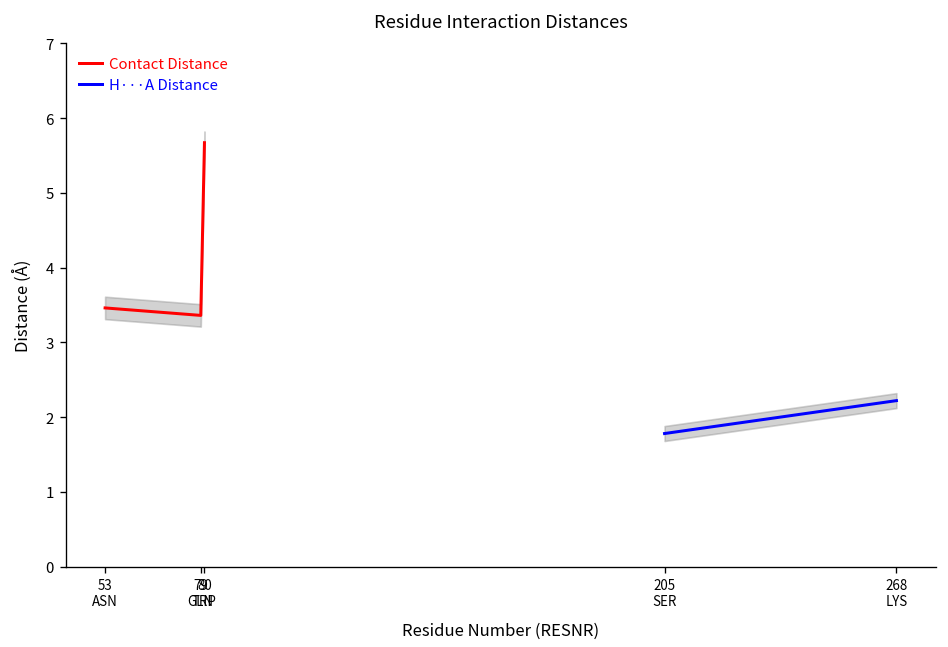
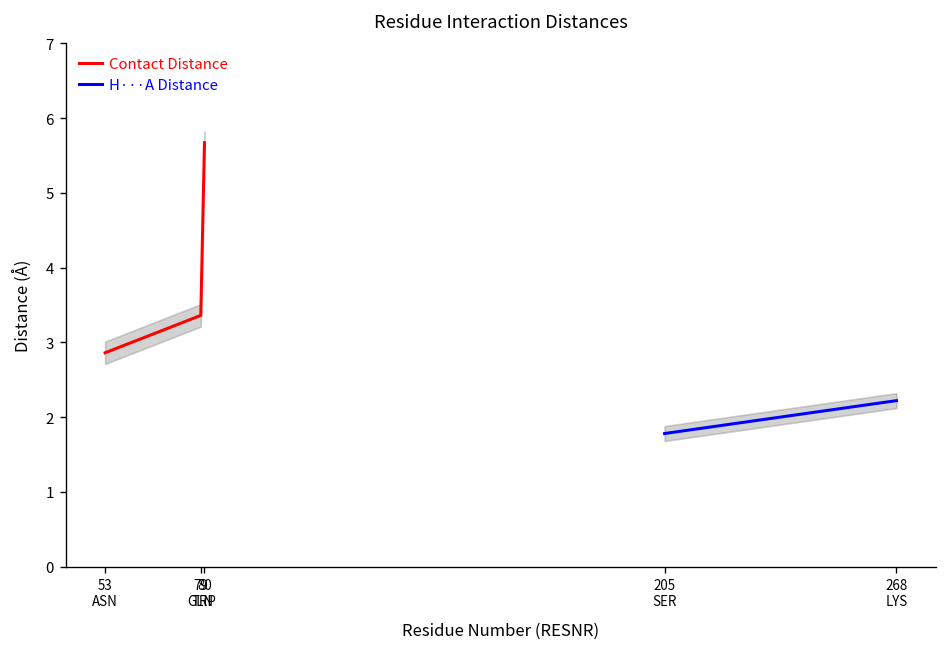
  {
    "Contact Distance": {
-     "53 ASN": 3.5
+     "53 ASN": 2.9
    },
    "H···A Distance": {
      "205 SER": 1.8,
      "268 LYS": 2.2
    }
  }
